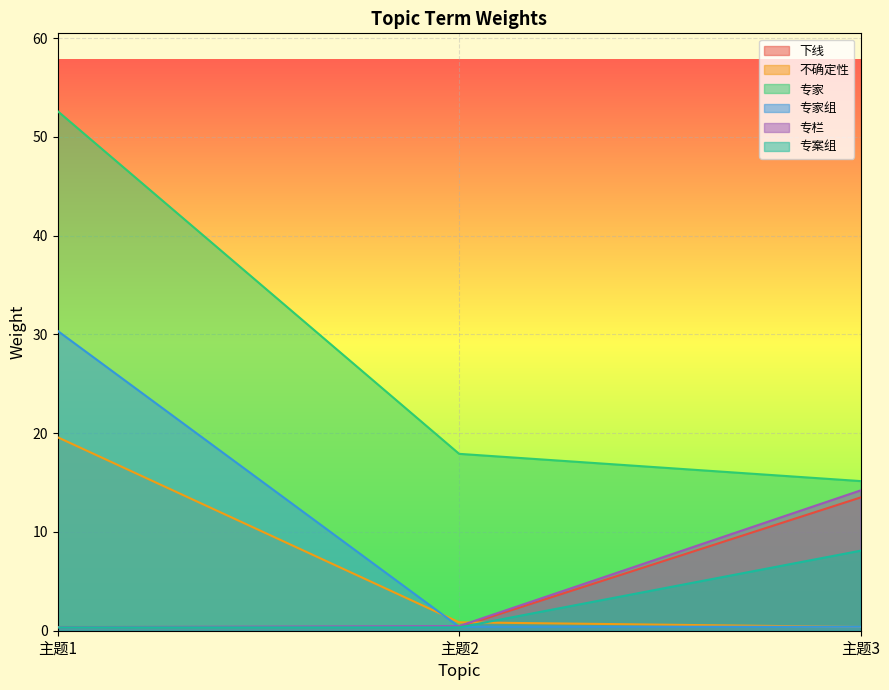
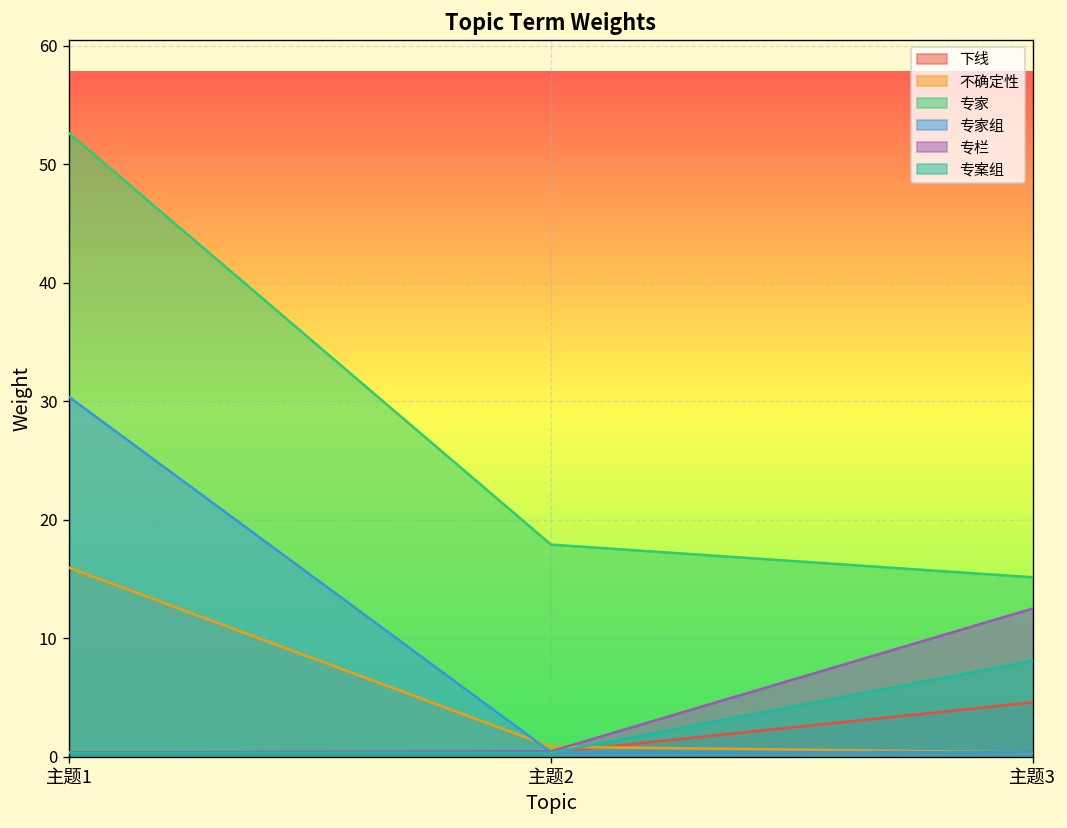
  {
    "下线": {
-     "主题3": 13
+     "主题3": 5
    },
    "不确定性": {
-     "主题1": 20,
+     "主题1": 16,
      "主题2": 1
    },
    "专栏": {
-     "主题3": 14
+     "主题3": 13
    }
  }
